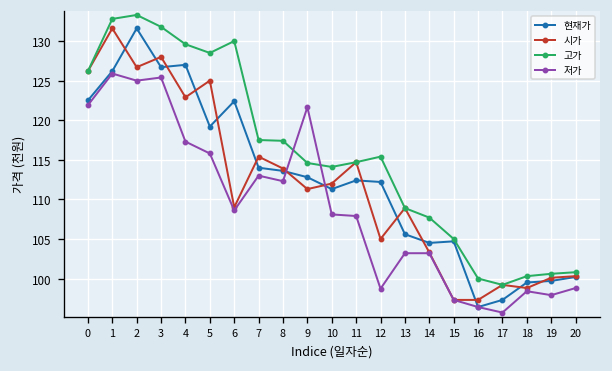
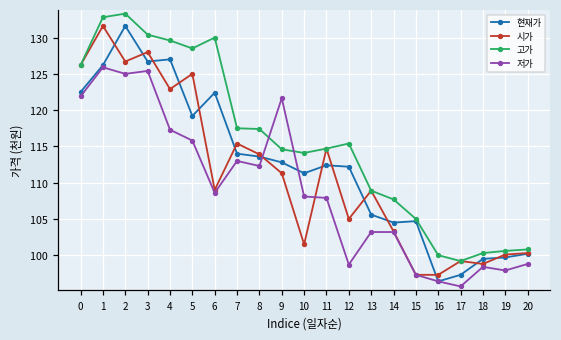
  {
    "현재가": {
      "0": 123,
      "2": 132,
      "3": 127,
      "4": 127,
      "5": 119,
      "6": 122,
      "7": 114,
      "9": 113,
      "10": 111,
      "11": 112,
      "12": 112,
      "13": 106,
      "14": 105,
      "17": 97,
      "18": 100,
      "19": 100
    },
    "시가": {
      "1": 132,
      "2": 127,
      "3": 128,
      "4": 123,
      "5": 125,
      "6": 109,
      "7": 115,
      "9": 111,
-     "10": 112,
+     "10": 102,
      "12": 105,
      "16": 97,
      "18": 99,
      "19": 100
    },
    "고가": {
      "1": 133,
      "2": 133,
-     "3": 132,
+     "3": 130,
      "4": 130,
      "5": 129,
      "6": 130,
      "7": 118,
      "8": 117,
      "9": 115,
      "10": 114,
      "12": 115,
      "14": 108,
      "16": 100,
      "18": 100,
      "19": 101,
      "20": 101
    },
    "저가": {
      "0": 122,
      "2": 125,
      "3": 125,
      "4": 117,
      "5": 116,
      "6": 109,
      "7": 113,
      "8": 112,
      "9": 122,
      "10": 108,
      "11": 108,
      "12": 99,
      "13": 103,
      "17": 96,
      "18": 98,
      "19": 98,
      "20": 99
    }
  }
